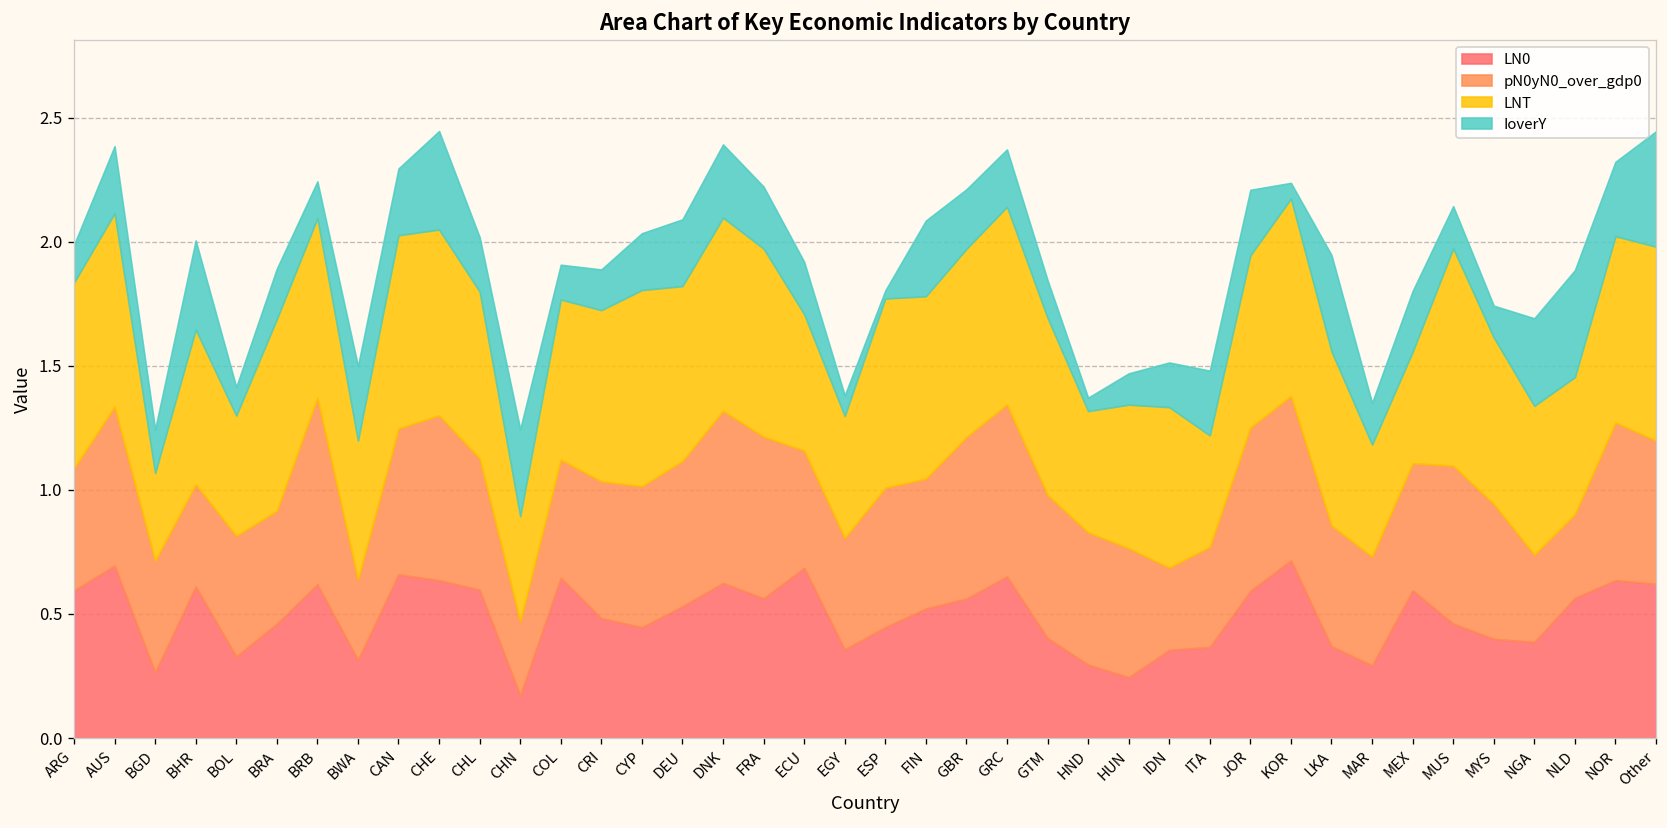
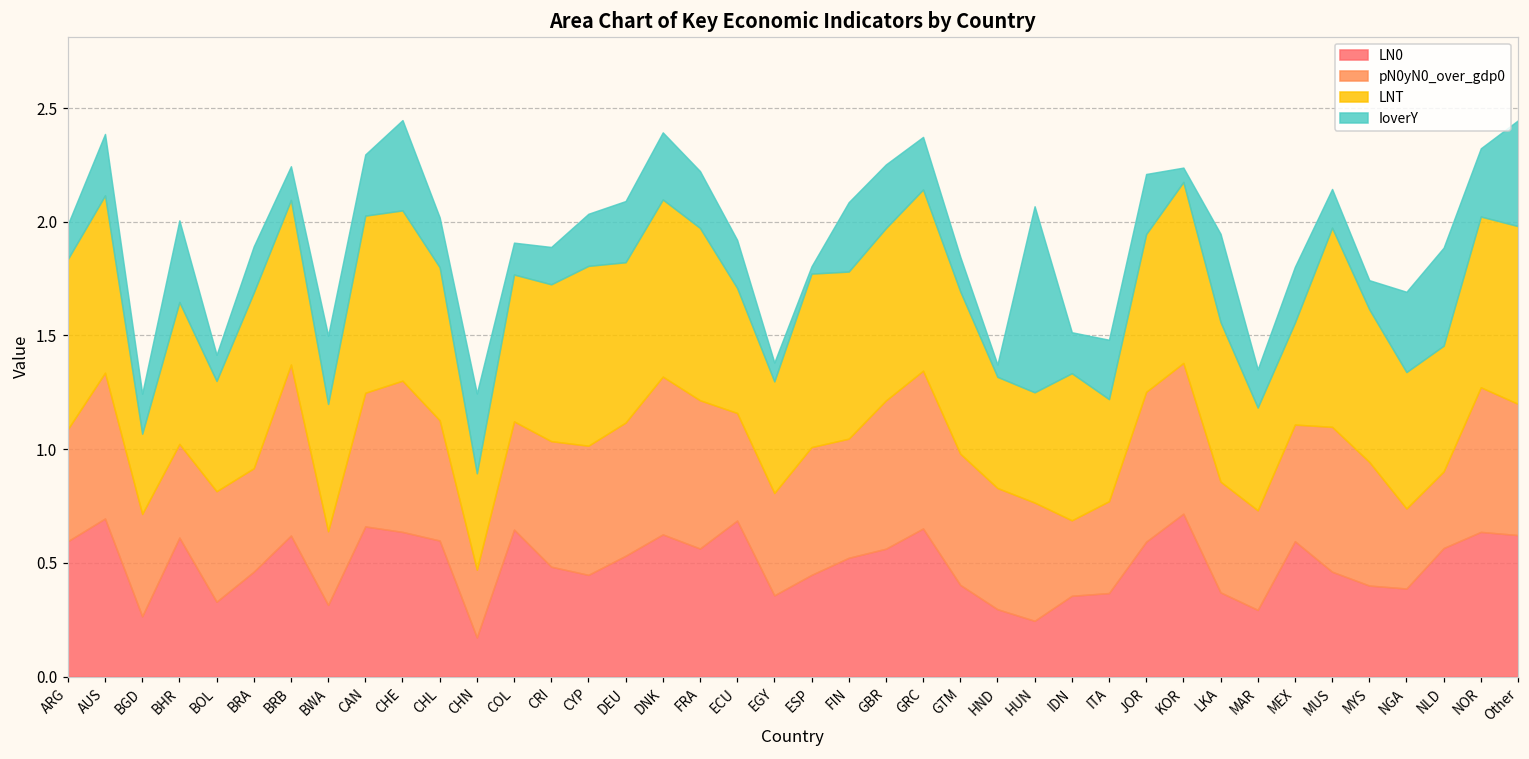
  {
    "LNT": {
      "ARG": 0.75,
      "AUS": 0.78,
      "BGD": 0.35,
      "BHR": 0.62,
      "BOL": 0.48,
      "BRA": 0.77,
      "BRB": 0.72,
      "BWA": 0.56,
      "CAN": 0.78,
      "CHE": 0.75,
      "CHL": 0.67,
      "CHN": 0.42,
      "COL": 0.65,
      "CRI": 0.69,
      "CYP": 0.79,
      "DEU": 0.71,
      "DNK": 0.78,
      "FRA": 0.76,
      "ECU": 0.55,
      "EGY": 0.49,
      "ESP": 0.76,
      "FIN": 0.74,
      "GBR": 0.76,
      "GRC": 0.80,
      "GTM": 0.71,
      "HND": 0.49,
-     "HUN": 0.58,
+     "HUN": 0.49,
      "IDN": 0.65,
      "ITA": 0.45,
      "JOR": 0.69,
      "KOR": 0.80,
      "LKA": 0.70,
      "MAR": 0.45,
      "MEX": 0.45,
      "MUS": 0.88,
      "MYS": 0.67,
      "NGA": 0.60,
      "NLD": 0.55,
      "NOR": 0.75,
      "Other": 0.78
    },
    "IoverY": {
      "ARG": 0.15,
      "AUS": 0.27,
      "BGD": 0.18,
      "BHR": 0.36,
      "BOL": 0.11,
      "BRA": 0.20,
      "BRB": 0.15,
      "BWA": 0.30,
      "CAN": 0.27,
      "CHE": 0.40,
      "CHL": 0.22,
      "CHN": 0.35,
      "COL": 0.14,
      "CRI": 0.16,
      "CYP": 0.23,
      "DEU": 0.27,
      "DNK": 0.29,
      "FRA": 0.25,
      "ECU": 0.21,
      "EGY": 0.08,
      "ESP": 0.03,
      "FIN": 0.31,
-     "GBR": 0.24,
+     "GBR": 0.28,
      "GRC": 0.23,
      "GTM": 0.15,
      "HND": 0.05,
-     "HUN": 0.13,
+     "HUN": 0.82,
      "IDN": 0.18,
      "ITA": 0.26,
      "JOR": 0.26,
      "KOR": 0.06,
      "LKA": 0.39,
      "MAR": 0.17,
      "MEX": 0.24,
      "MUS": 0.17,
      "MYS": 0.13,
      "NGA": 0.35,
      "NLD": 0.43,
      "NOR": 0.30,
      "Other": 0.46
    }
  }
